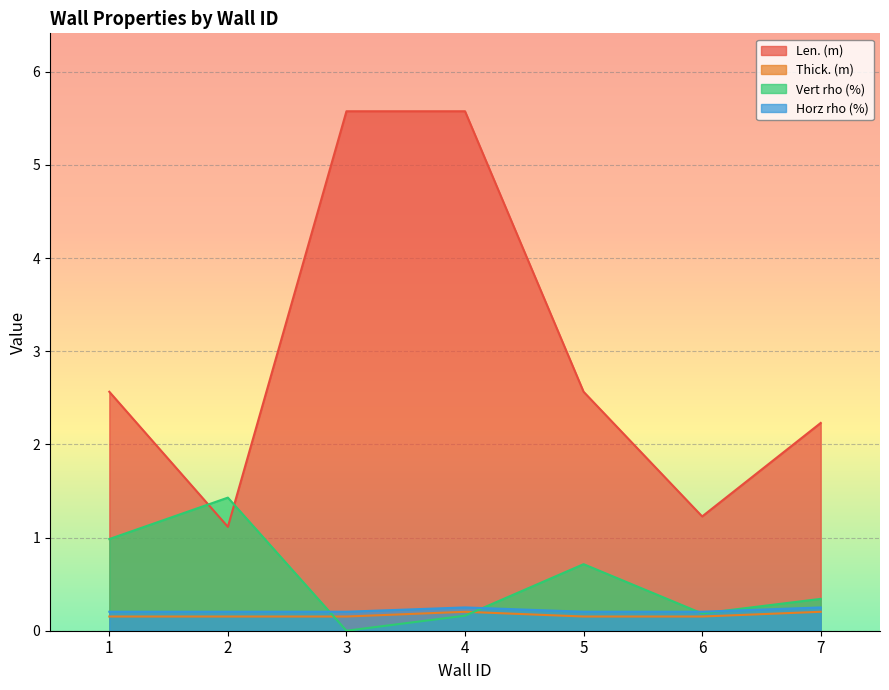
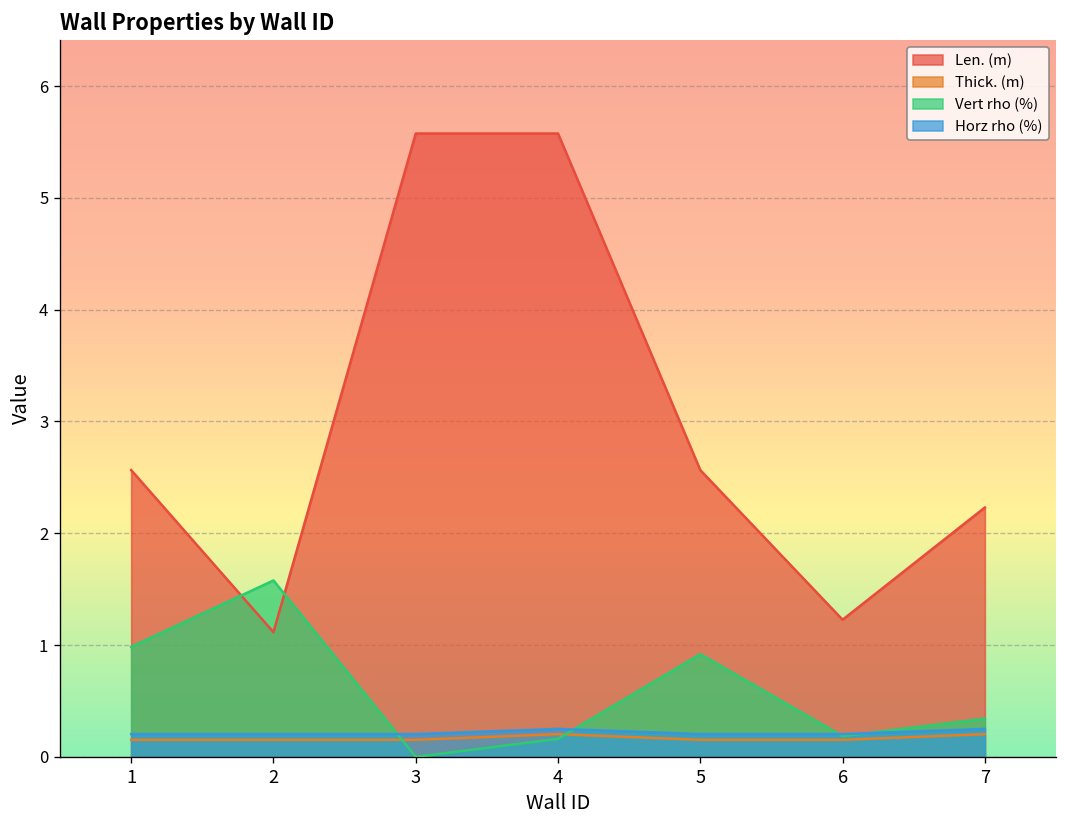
  {
    "Vert rho (%)": {
      "1": 1.0,
-     "2": 1.4,
+     "2": 1.6,
      "3": 0.0,
      "4": 0.2,
-     "5": 0.7,
+     "5": 0.9,
      "7": 0.3
    },
    "Horz rho (%)": {
      "1": 0.2,
      "2": 0.2,
      "3": 0.2,
      "4": 0.3,
      "5": 0.2,
      "7": 0.3
    }
  }
